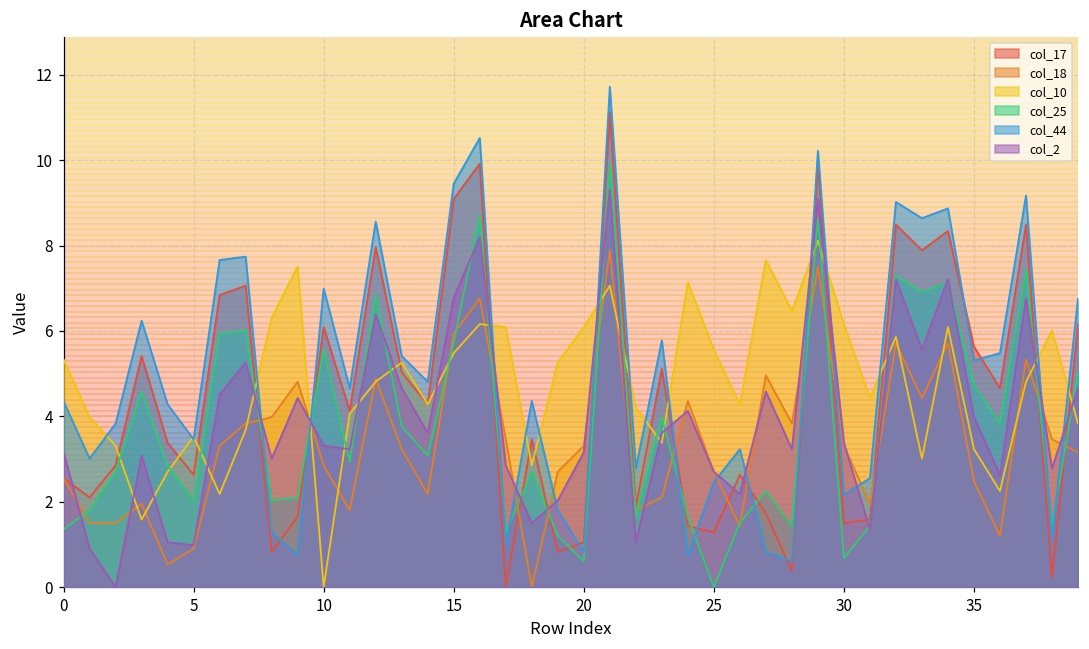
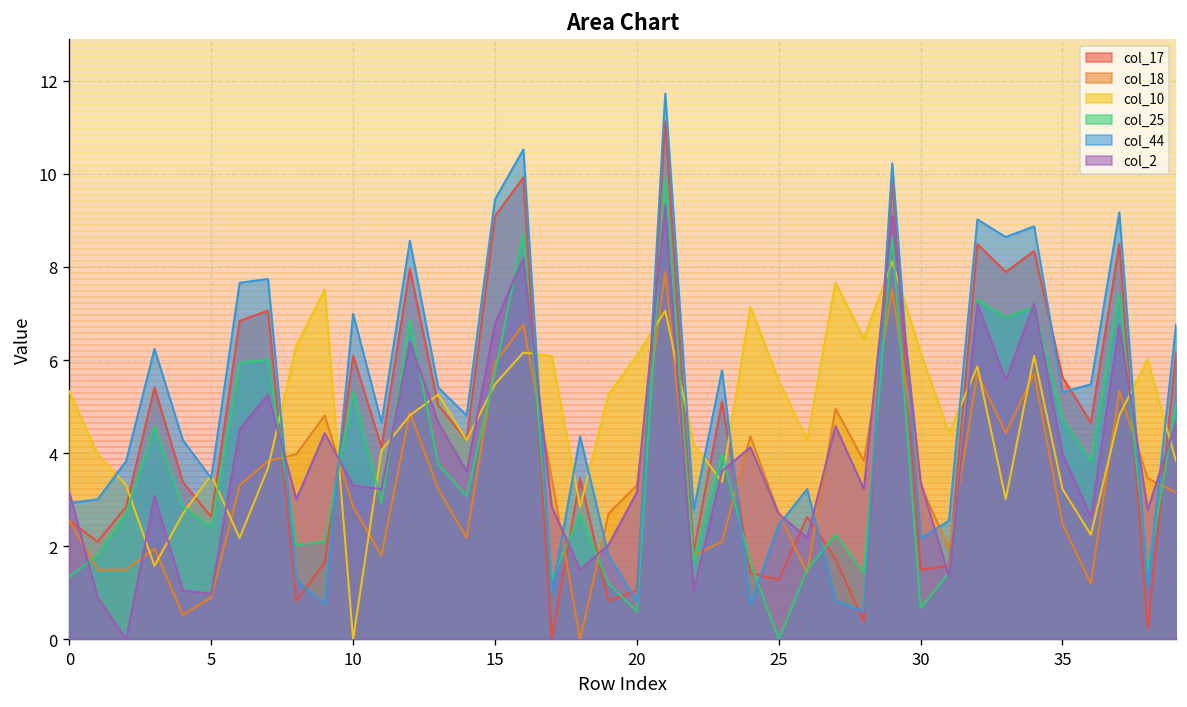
  {
    "col_25": {
      "0": 1.4,
-     "5": 2.0,
-     "10": 5.6,
+     "5": 2.4,
+     "10": 5.3,
      "15": 5.7,
      "20": 0.6,
      "25": 0.0,
      "30": 0.7,
      "35": 4.7
    },
    "col_44": {
-     "0": 4.4,
+     "0": 2.9,
      "5": 3.5,
      "10": 7.0,
      "15": 9.5,
      "20": 0.8,
      "25": 2.5,
      "30": 2.2,
      "35": 5.3
    },
    "col_2": {
      "0": 3.2,
      "5": 1.0,
      "10": 3.3,
      "15": 6.8,
      "20": 3.2,
      "30": 3.4,
      "35": 4.0
    }
  }
